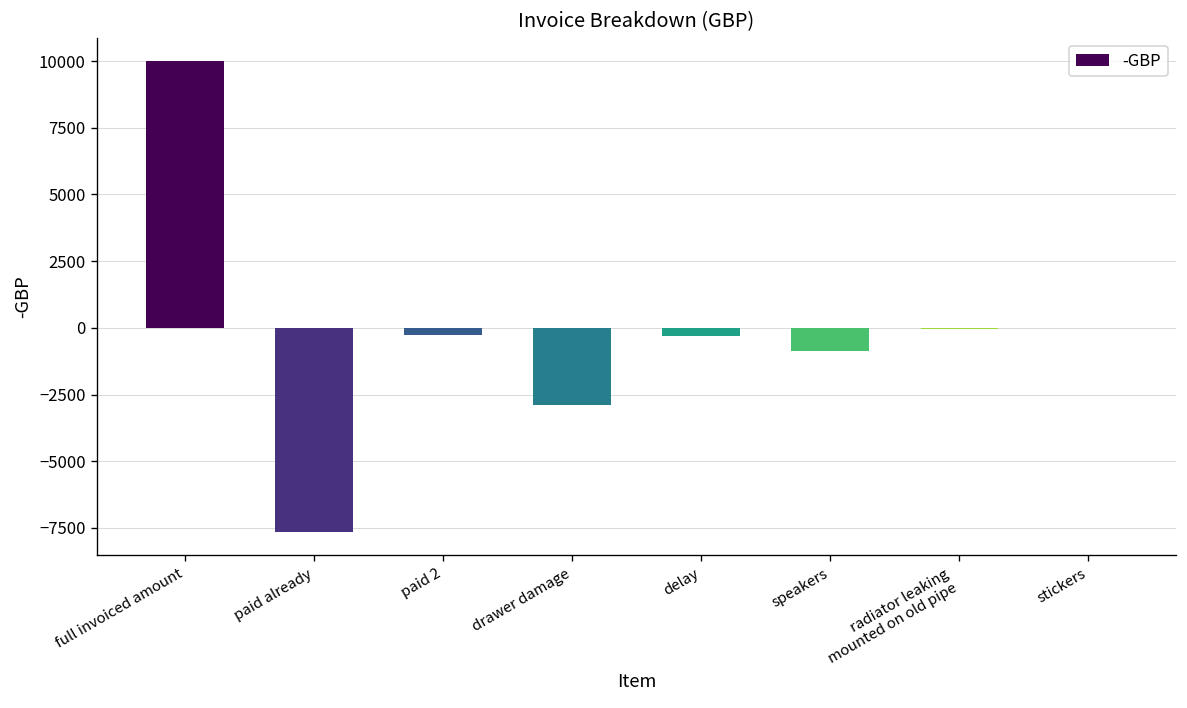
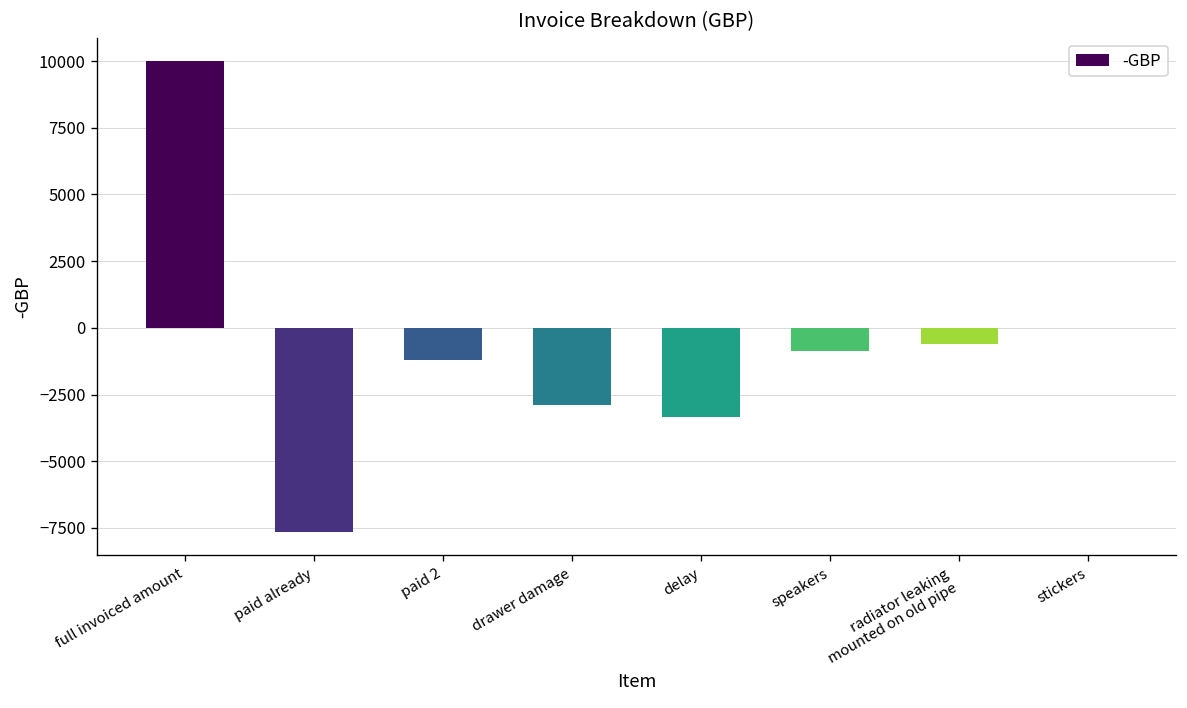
  {
    "full invoiced amount": 10000,
    "paid already": -7600,
-   "paid 2": -300,
+   "paid 2": -1200,
    "drawer damage": -2900,
-   "delay": -300,
+   "delay": -3300,
    "speakers": -900,
-   "radiator leaking mounted on old pipe": -100
+   "radiator leaking mounted on old pipe": -600
  }
